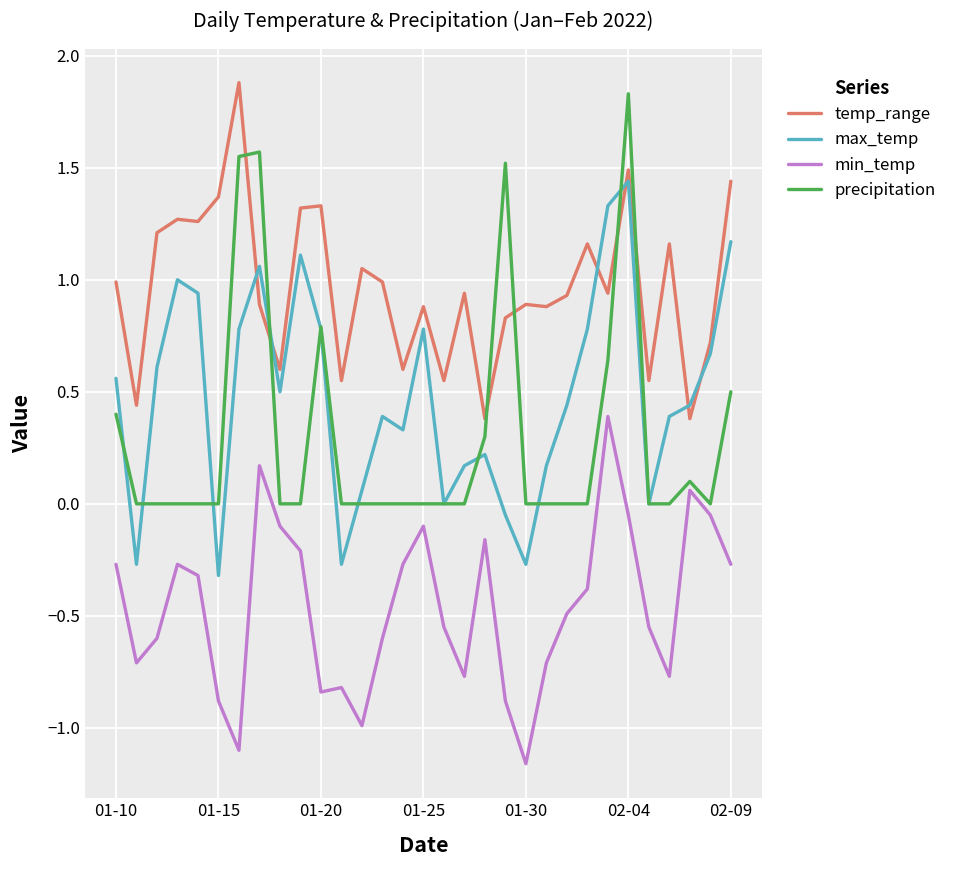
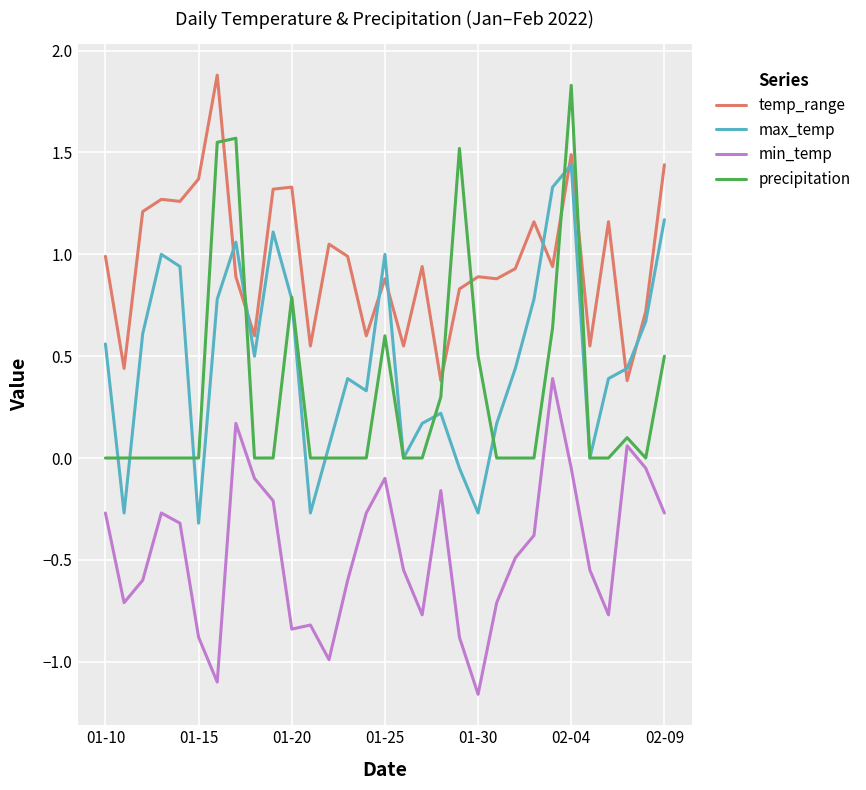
  {
    "temp_range": {
      "01-10": 0.99,
      "01-15": 1.37,
      "01-20": 1.33,
      "01-25": 0.88,
      "01-30": 0.89,
      "02-04": 1.49,
      "02-09": 1.44
    },
    "max_temp": {
      "01-10": 0.56,
      "01-15": -0.32,
-     "01-25": 0.78,
+     "01-25": 1.00,
      "01-30": -0.27,
      "02-04": 1.44,
      "02-09": 1.17
    },
    "min_temp": {
      "01-10": -0.27,
      "01-15": -0.88,
      "01-20": -0.84,
      "01-25": -0.10,
      "01-30": -1.16,
      "02-04": -0.05,
      "02-09": -0.27
    },
    "precipitation": {
-     "01-10": 0.4,
+     "01-10": 0.0,
      "01-15": 0.0,
-     "01-25": 0.0,
-     "01-30": 0.0,
+     "01-25": 0.6,
+     "01-30": 0.5,
      "02-04": 1.83,
      "02-09": 0.5
    }
  }
